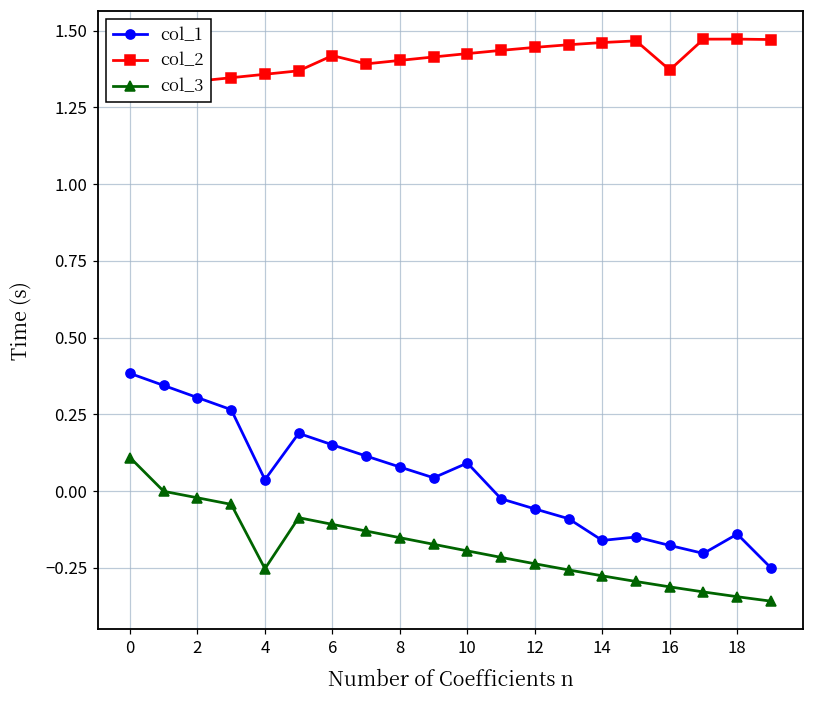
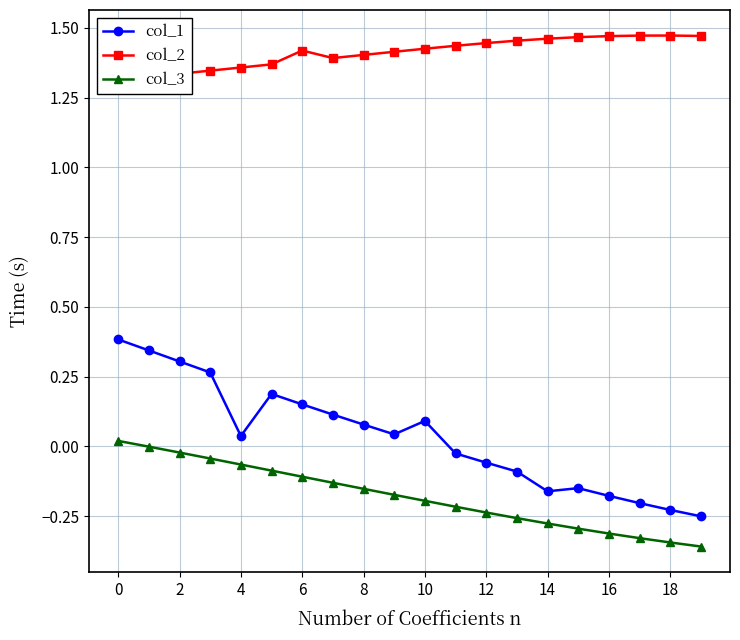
  {
    "col_1": {
      "0": 0.38,
      "2": 0.30,
      "4": 0.04,
      "6": 0.15,
      "8": 0.08,
      "10": 0.09,
      "12": -0.06,
      "14": -0.16,
      "16": -0.18,
-     "18": -0.14
+     "18": -0.23
    },
    "col_2": {
      "4": 1.36,
      "6": 1.42,
      "8": 1.40,
      "10": 1.43,
      "12": 1.45,
      "14": 1.46,
-     "16": 1.37,
+     "16": 1.47,
      "18": 1.47
    },
    "col_3": {
-     "0": 0.11,
+     "0": 0.02,
      "2": -0.02,
-     "4": -0.25,
+     "4": -0.07,
      "6": -0.11,
      "8": -0.15,
      "10": -0.20,
      "12": -0.24,
      "14": -0.28,
      "16": -0.31,
      "18": -0.34
    }
  }
